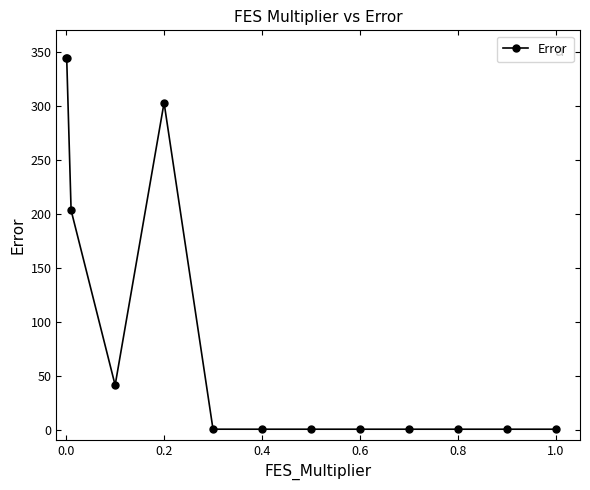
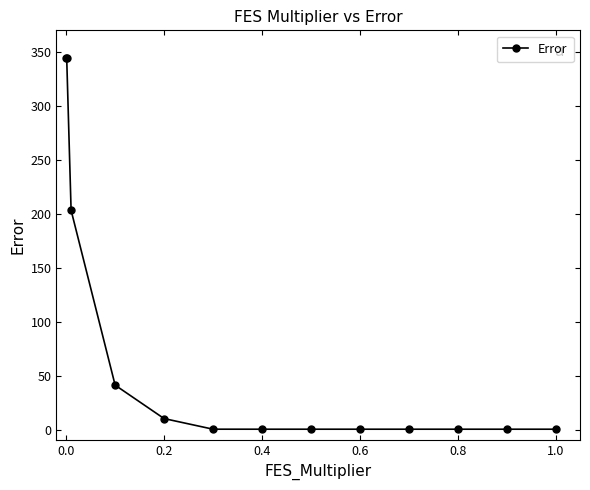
  {
    "0.0": 344,
-   "0.2": 303,
+   "0.2": 10,
    "0.4": 0,
    "0.6": 0,
    "0.8": 0,
    "1.0": 0
  }
